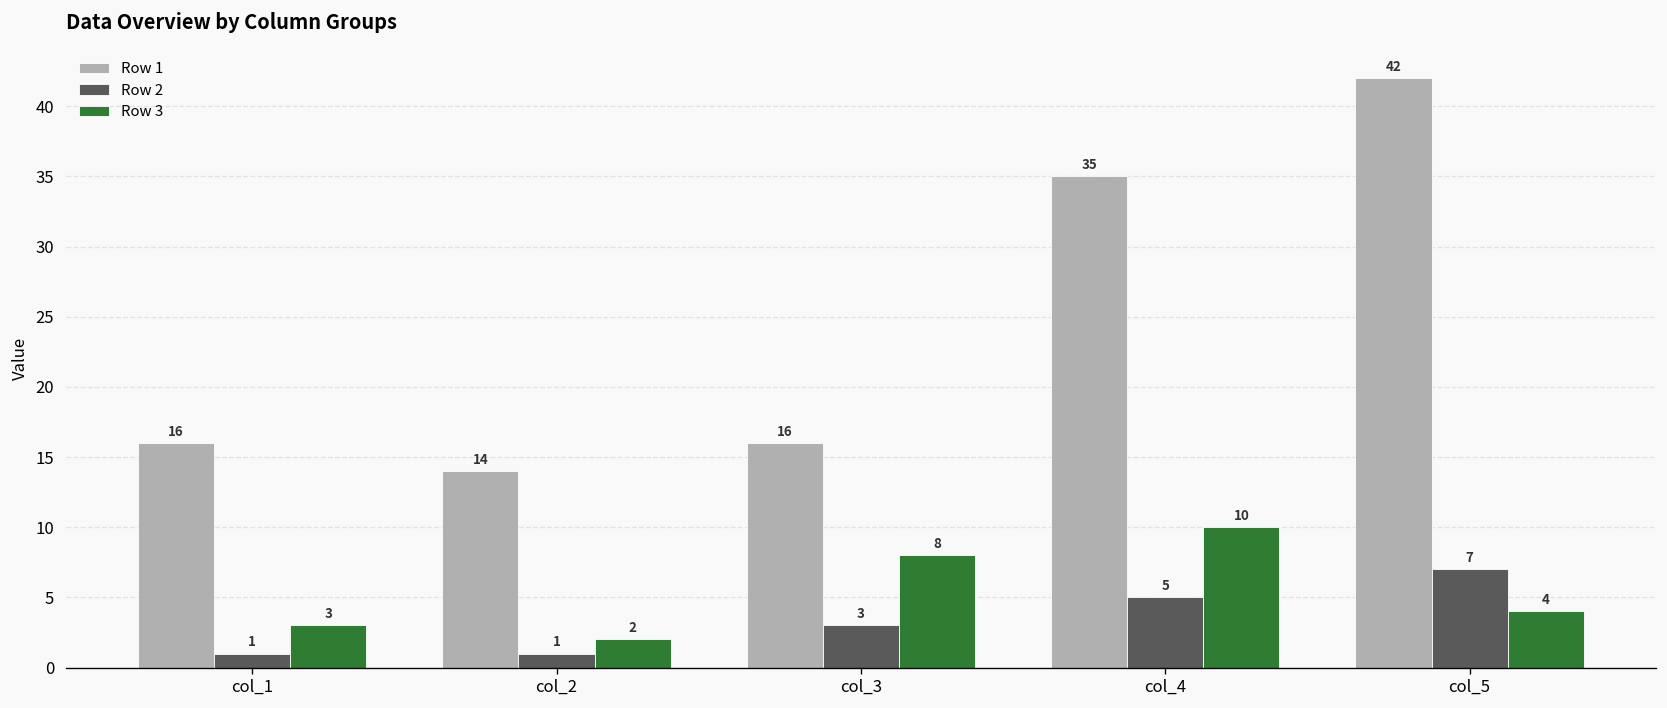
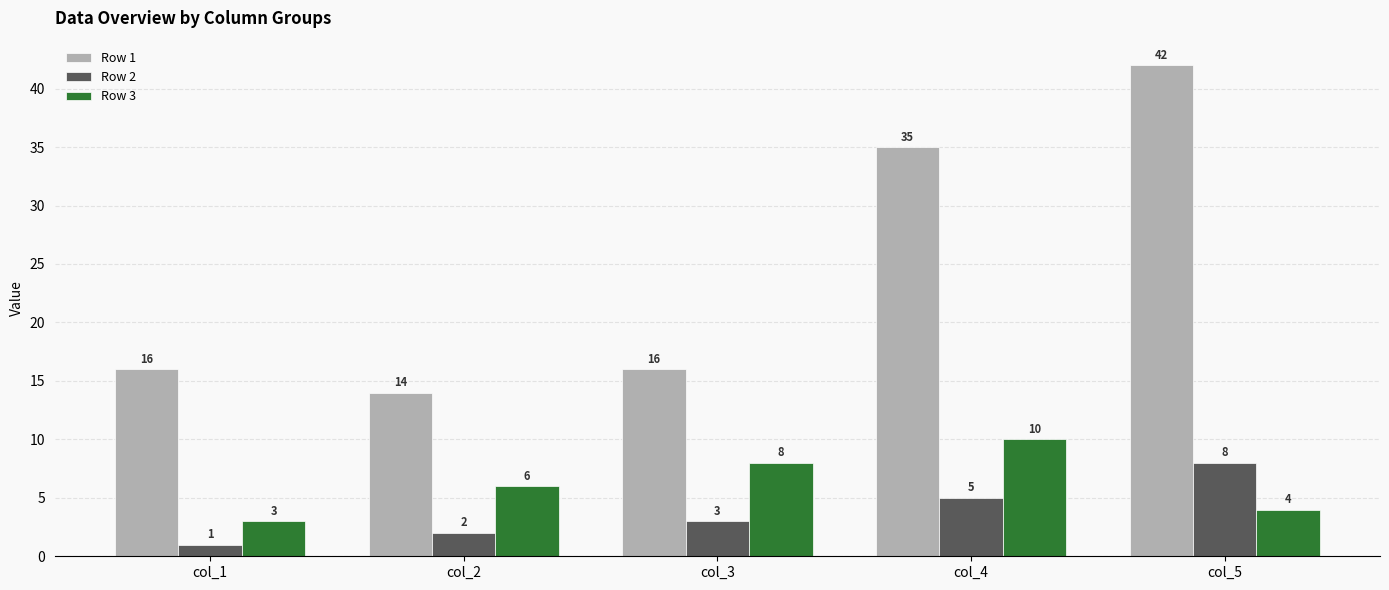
  {
    "Row 1": {
      "col_1": 16,
      "col_2": 14,
      "col_3": 16,
      "col_4": 35,
      "col_5": 42
    },
    "Row 2": {
      "col_1": 1,
-     "col_2": 1,
+     "col_2": 2,
      "col_3": 3,
      "col_4": 5,
-     "col_5": 7
+     "col_5": 8
    },
    "Row 3": {
      "col_1": 3,
-     "col_2": 2,
+     "col_2": 6,
      "col_3": 8,
      "col_4": 10,
      "col_5": 4
    }
  }
